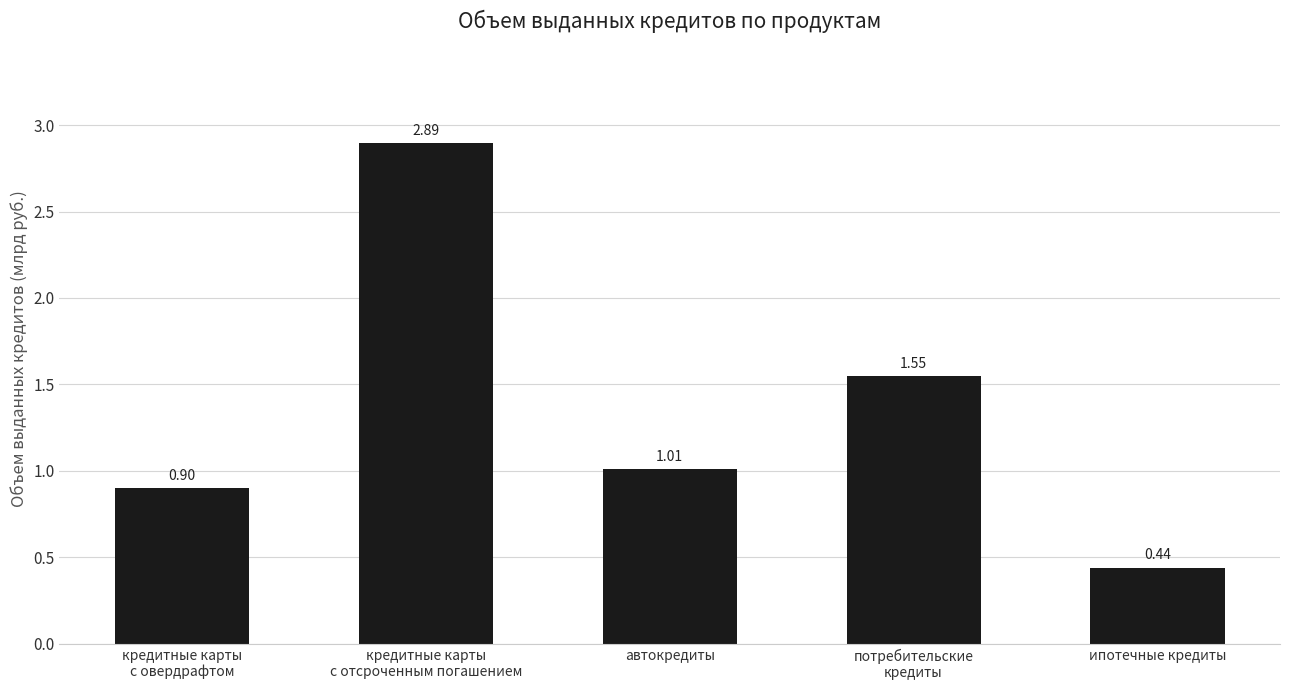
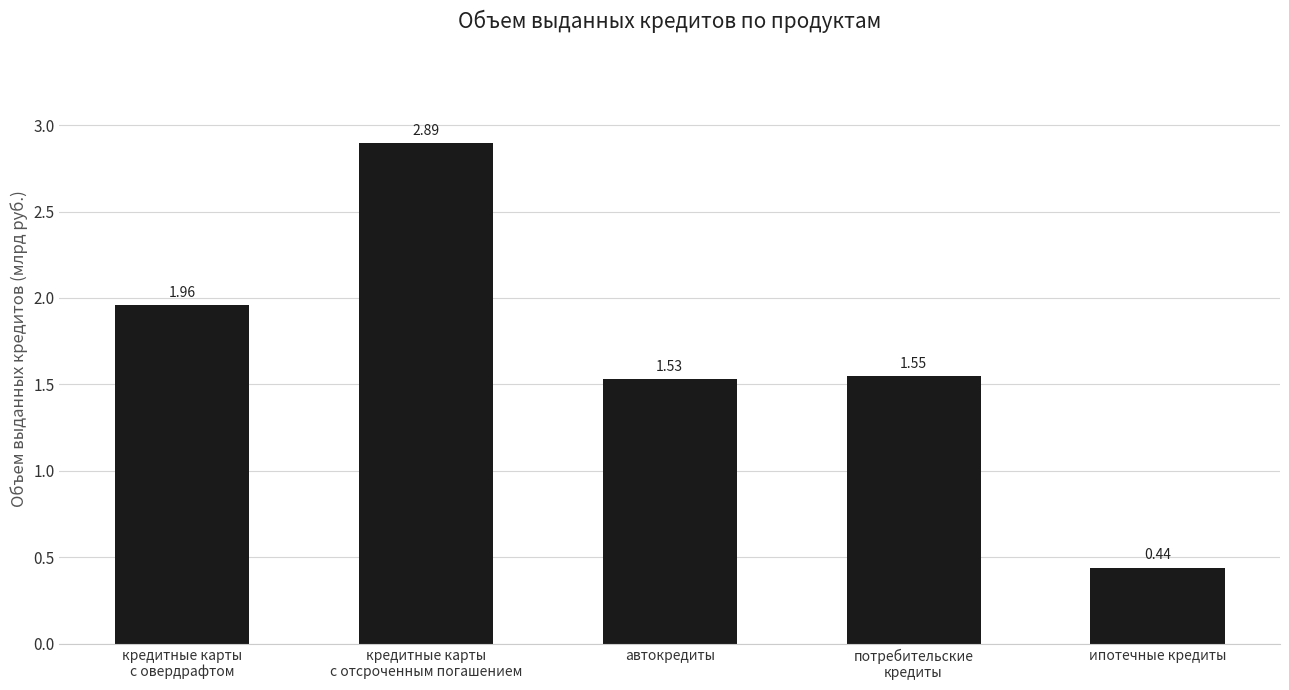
  {
-   "кредитные карты с овердрафтом": 0.90,
+   "кредитные карты с овердрафтом": 1.96,
    "кредитные карты с отсроченным погашением": 2.89,
-   "автокредиты": 1.01,
+   "автокредиты": 1.53,
    "потребительские кредиты": 1.55,
    "ипотечные кредиты": 0.44
  }
